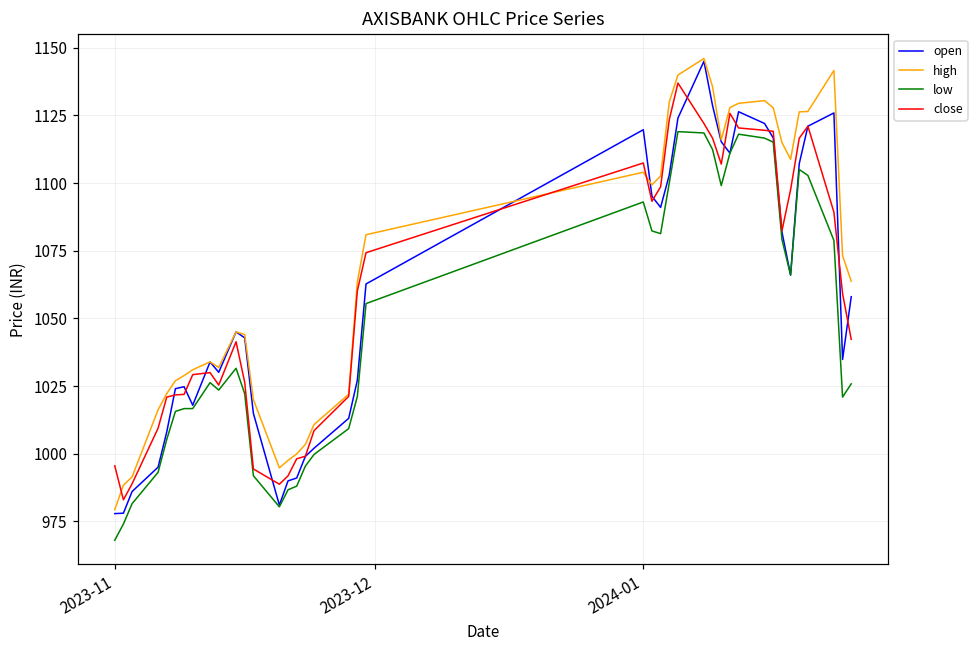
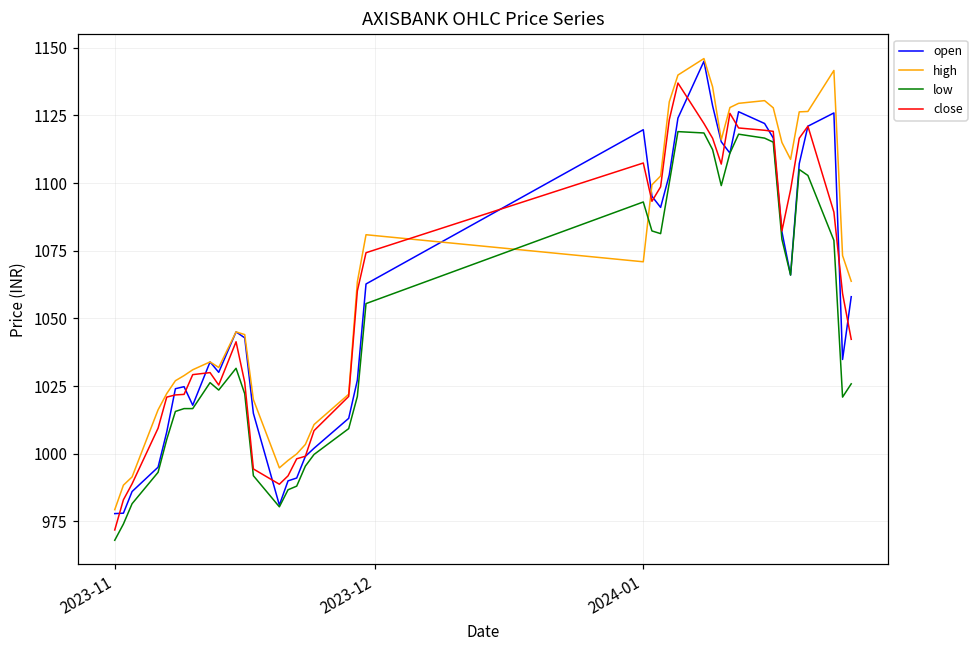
  {
    "open": {
      "2023-11": 978,
      "2024-01": 1120
    },
    "high": {
      "2023-11": 979,
-     "2024-01": 1104
+     "2024-01": 1071
    },
    "low": {
      "2023-11": 968,
      "2024-01": 1093
    },
    "close": {
-     "2023-11": 996,
+     "2023-11": 972,
      "2024-01": 1107
    }
  }
